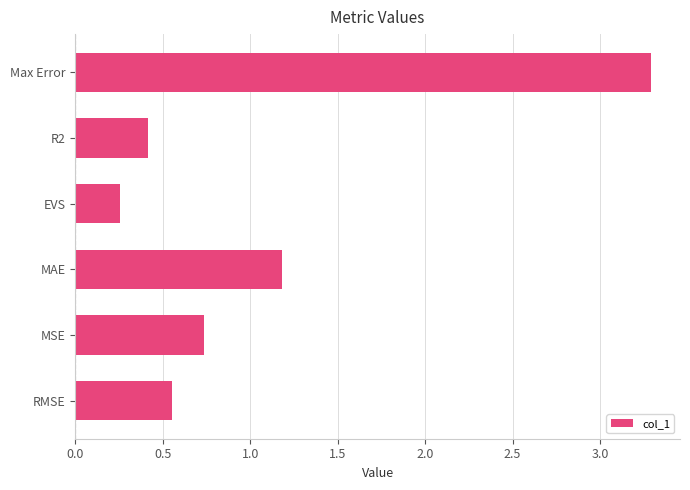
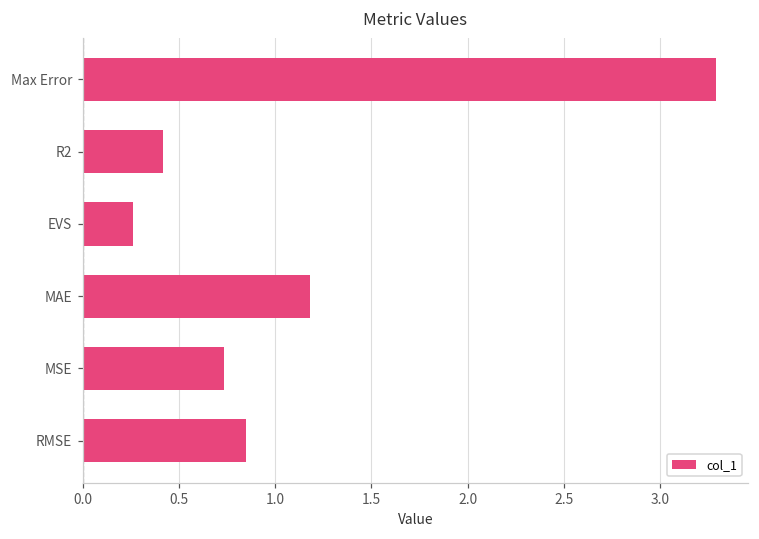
  {
    "Max Error": 3.29,
    "R2": 0.42,
    "EVS": 0.26,
    "MAE": 1.18,
    "MSE": 0.73,
-   "RMSE": 0.55
+   "RMSE": 0.85
  }
